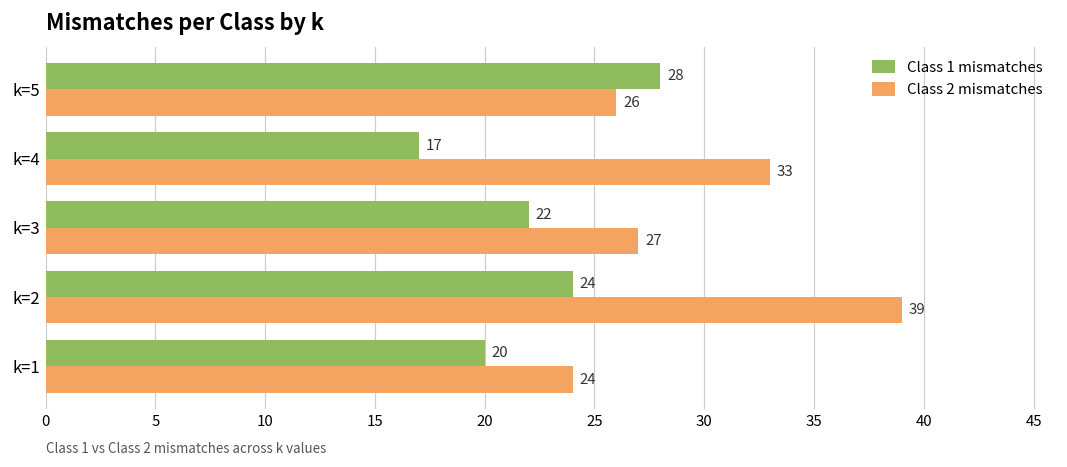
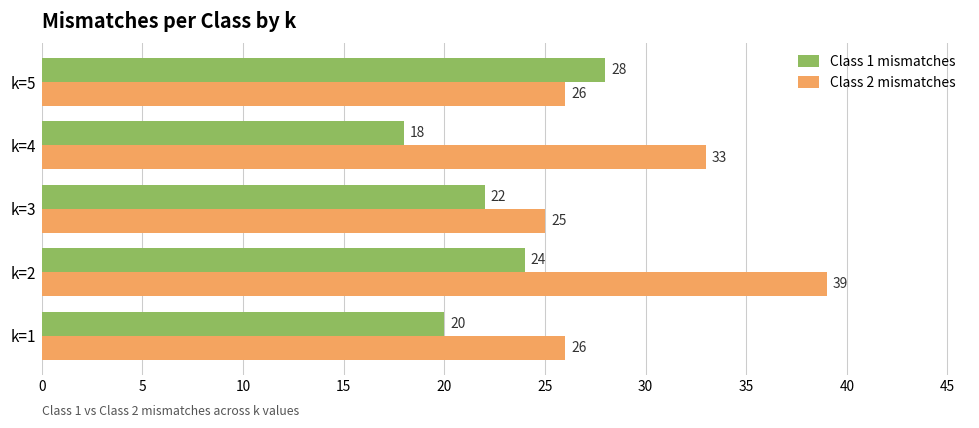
  {
    "Class 1 mismatches": {
      "k=5": 28,
-     "k=4": 17,
+     "k=4": 18,
      "k=3": 22,
      "k=2": 24,
      "k=1": 20
    },
    "Class 2 mismatches": {
      "k=5": 26,
      "k=4": 33,
-     "k=3": 27,
+     "k=3": 25,
      "k=2": 39,
-     "k=1": 24
+     "k=1": 26
    }
  }
